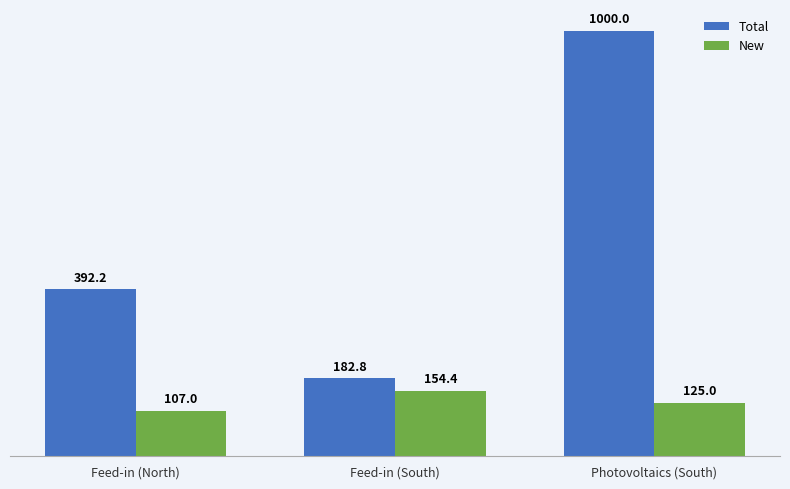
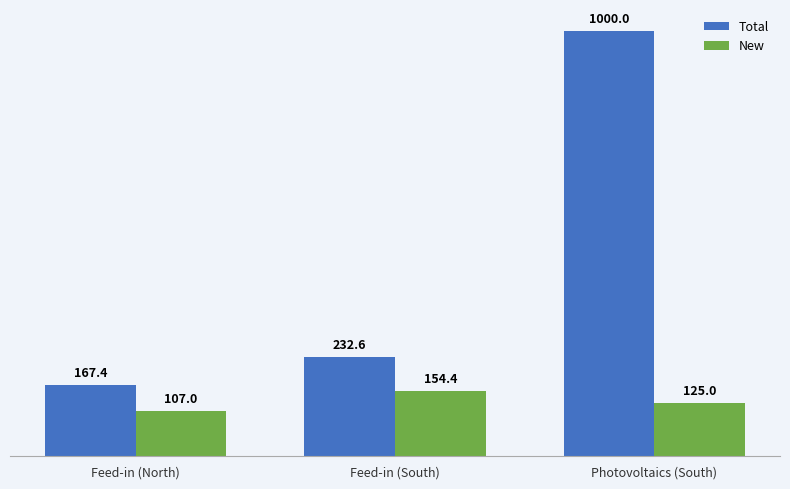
  {
    "Total": {
-     "Feed-in (North)": 392.2,
-     "Feed-in (South)": 182.8,
+     "Feed-in (North)": 167.4,
+     "Feed-in (South)": 232.6,
      "Photovoltaics (South)": 1000.0
    },
    "New": {
      "Feed-in (North)": 107.0,
      "Feed-in (South)": 154.4,
      "Photovoltaics (South)": 125.0
    }
  }
